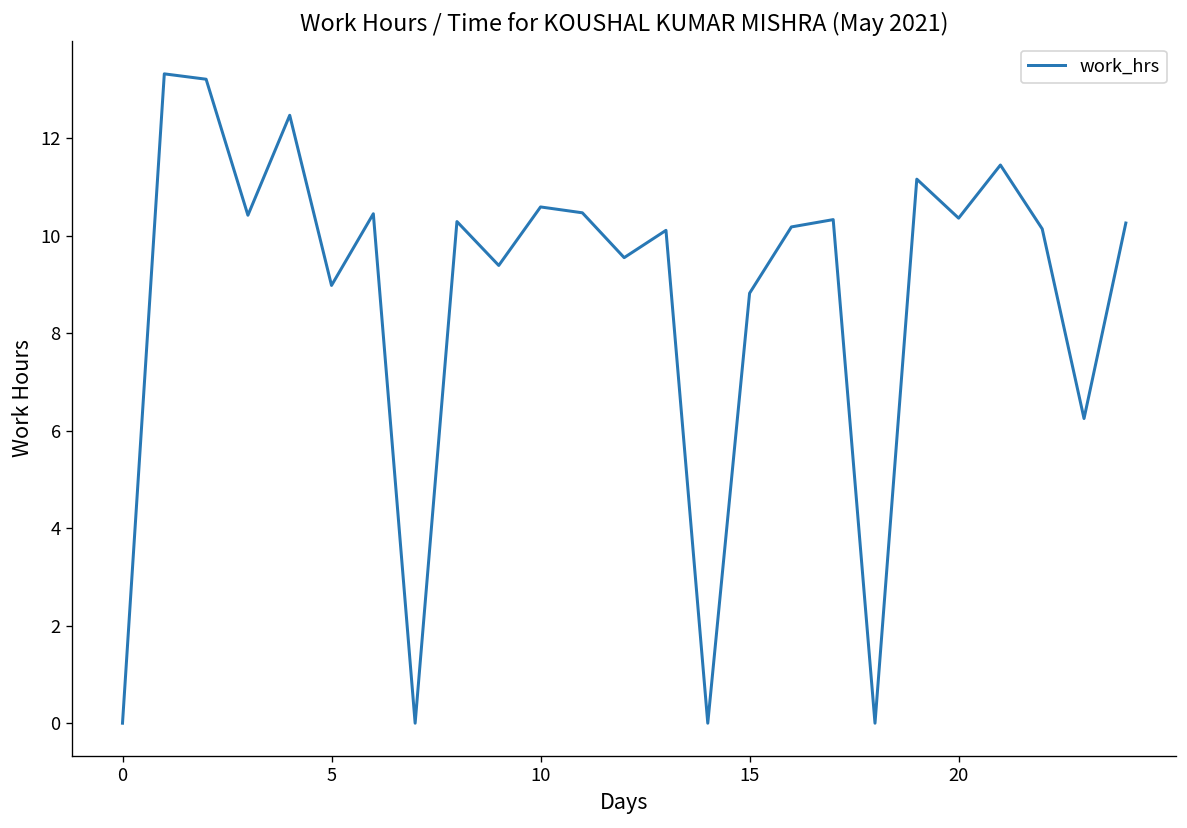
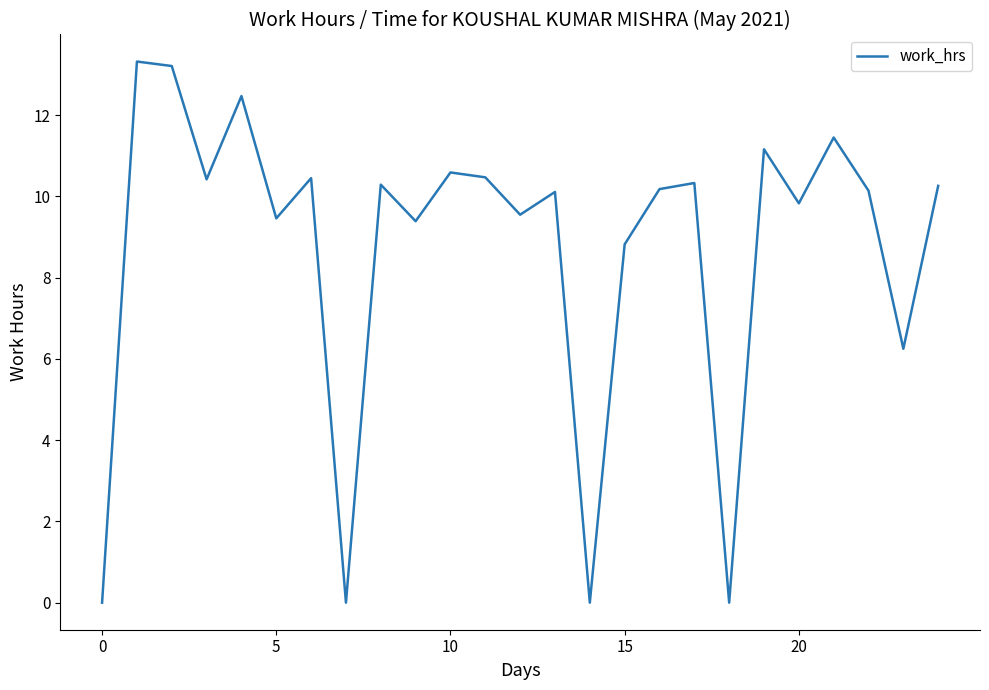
  {
    "0": 0.0,
-   "5": 9.0,
+   "5": 9.5,
    "10": 10.6,
    "15": 8.8,
-   "20": 10.4
+   "20": 9.8
  }
